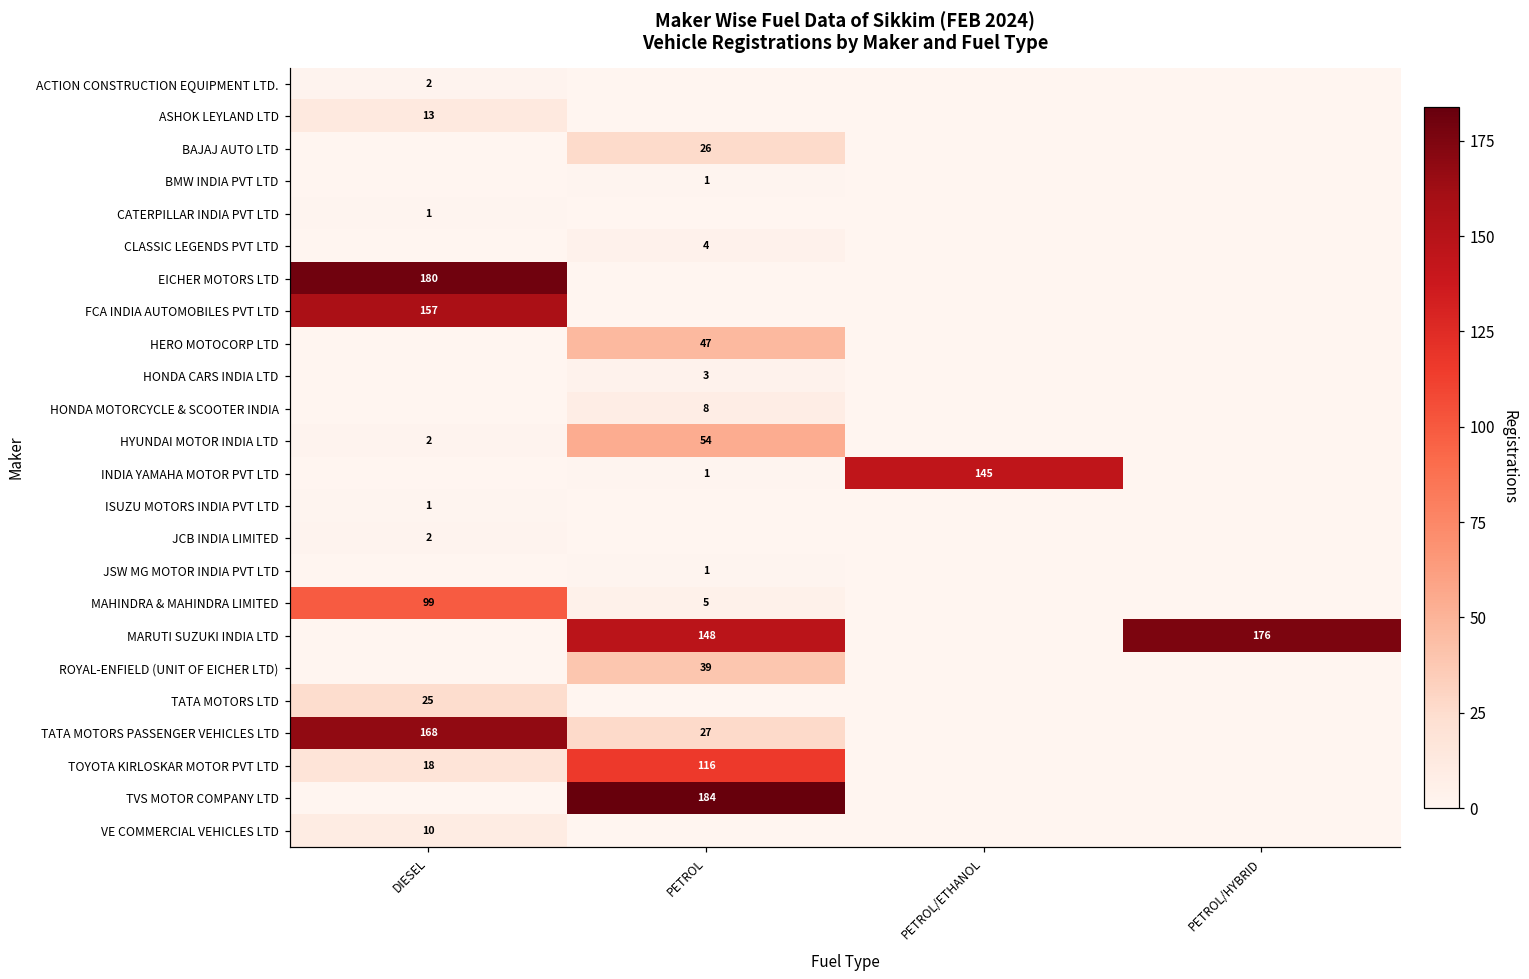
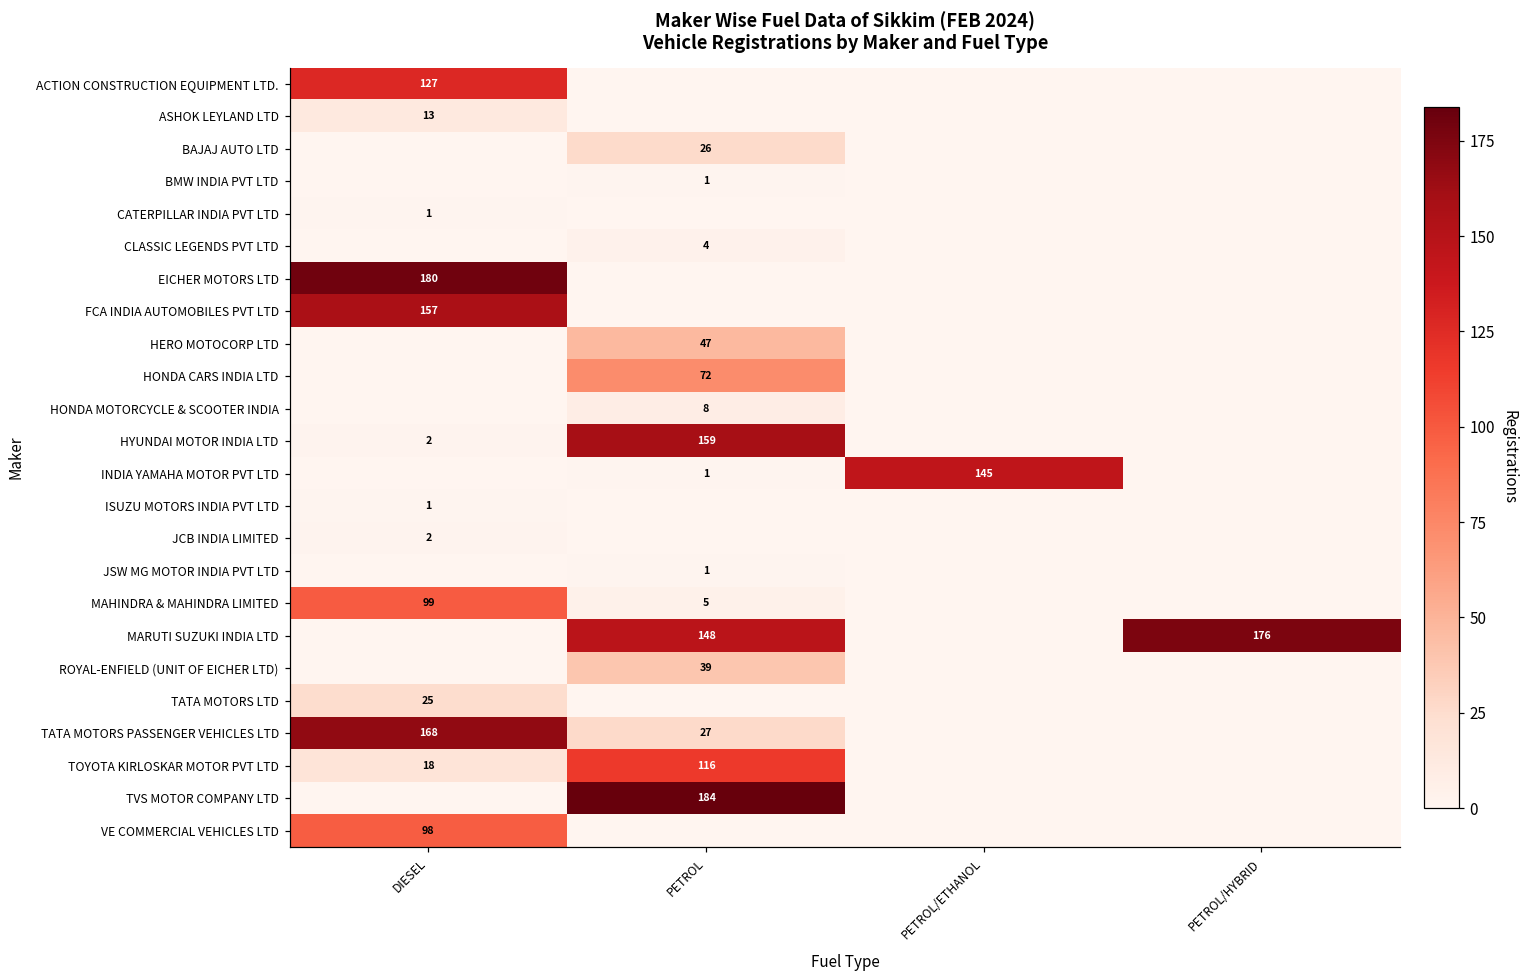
  {
    "ACTION CONSTRUCTION EQUIPMENT LTD.": {
-     "DIESEL": 2
+     "DIESEL": 127
    },
    "ASHOK LEYLAND LTD": {
      "DIESEL": 13
    },
    "BAJAJ AUTO LTD": {
      "PETROL": 26
    },
    "BMW INDIA PVT LTD": {
      "PETROL": 1
    },
    "CATERPILLAR INDIA PVT LTD": {
      "DIESEL": 1
    },
    "CLASSIC LEGENDS PVT LTD": {
      "PETROL": 4
    },
    "EICHER MOTORS LTD": {
      "DIESEL": 180
    },
    "FCA INDIA AUTOMOBILES PVT LTD": {
      "DIESEL": 157
    },
    "HERO MOTOCORP LTD": {
      "PETROL": 47
    },
    "HONDA CARS INDIA LTD": {
-     "PETROL": 3
+     "PETROL": 72
    },
    "HONDA MOTORCYCLE & SCOOTER INDIA": {
      "PETROL": 8
    },
    "HYUNDAI MOTOR INDIA LTD": {
      "DIESEL": 2,
-     "PETROL": 54
+     "PETROL": 159
    },
    "INDIA YAMAHA MOTOR PVT LTD": {
      "PETROL": 1,
      "PETROL/ETHANOL": 145
    },
    "ISUZU MOTORS INDIA PVT LTD": {
      "DIESEL": 1
    },
    "JCB INDIA LIMITED": {
      "DIESEL": 2
    },
    "JSW MG MOTOR INDIA PVT LTD": {
      "PETROL": 1
    },
    "MAHINDRA & MAHINDRA LIMITED": {
      "DIESEL": 99,
      "PETROL": 5
    },
    "MARUTI SUZUKI INDIA LTD": {
      "PETROL": 148,
      "PETROL/HYBRID": 176
    },
    "ROYAL-ENFIELD (UNIT OF EICHER LTD)": {
      "PETROL": 39
    },
    "TATA MOTORS LTD": {
      "DIESEL": 25
    },
    "TATA MOTORS PASSENGER VEHICLES LTD": {
      "DIESEL": 168,
      "PETROL": 27
    },
    "TOYOTA KIRLOSKAR MOTOR PVT LTD": {
      "DIESEL": 18,
      "PETROL": 116
    },
    "TVS MOTOR COMPANY LTD": {
      "PETROL": 184
    },
    "VE COMMERCIAL VEHICLES LTD": {
-     "DIESEL": 10
+     "DIESEL": 98
    }
  }
